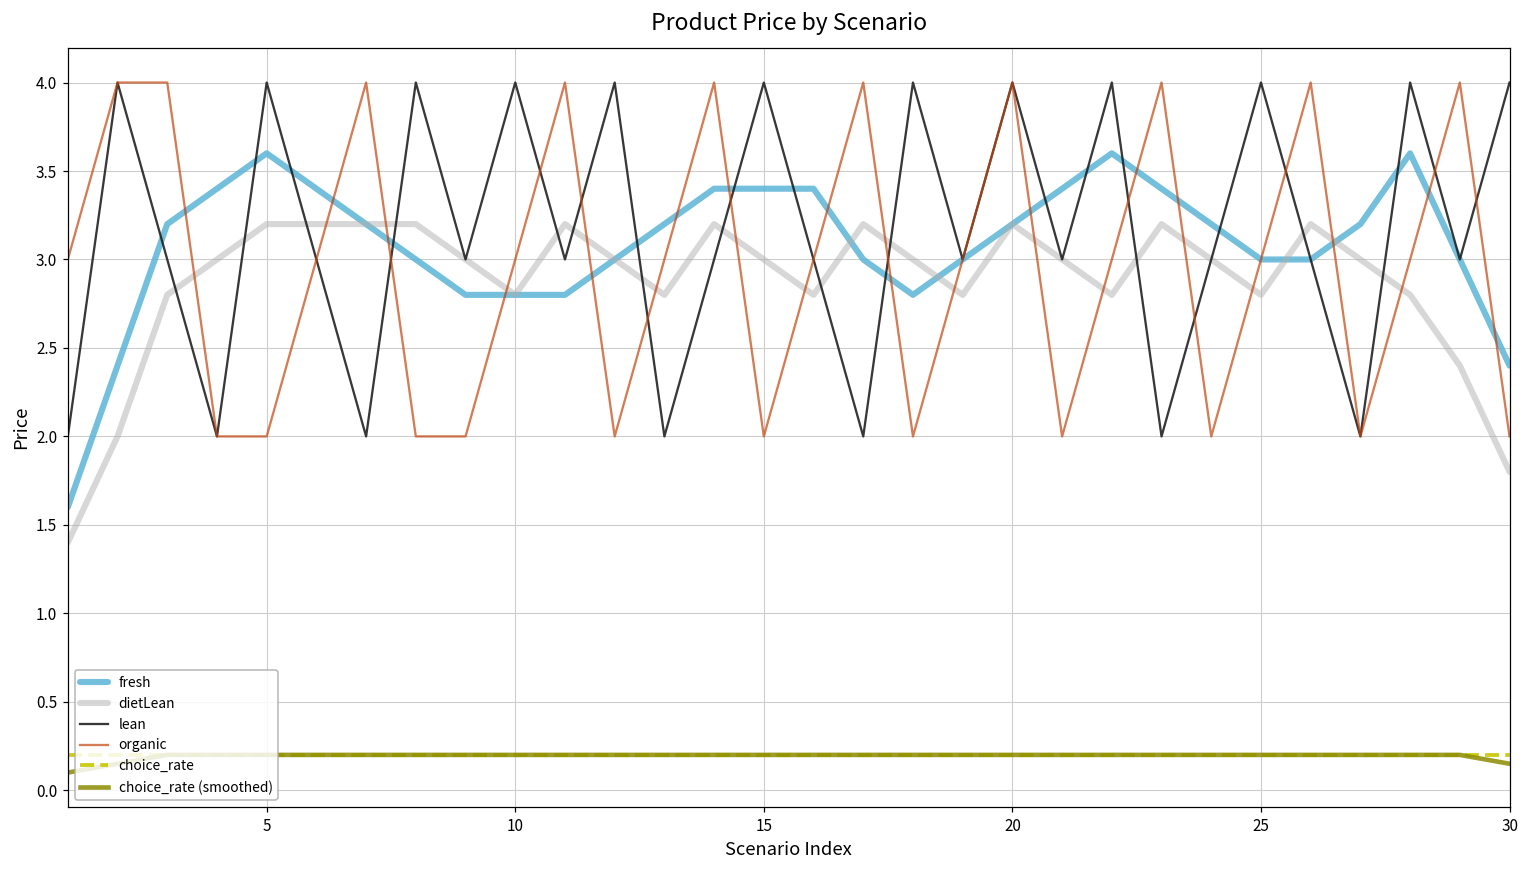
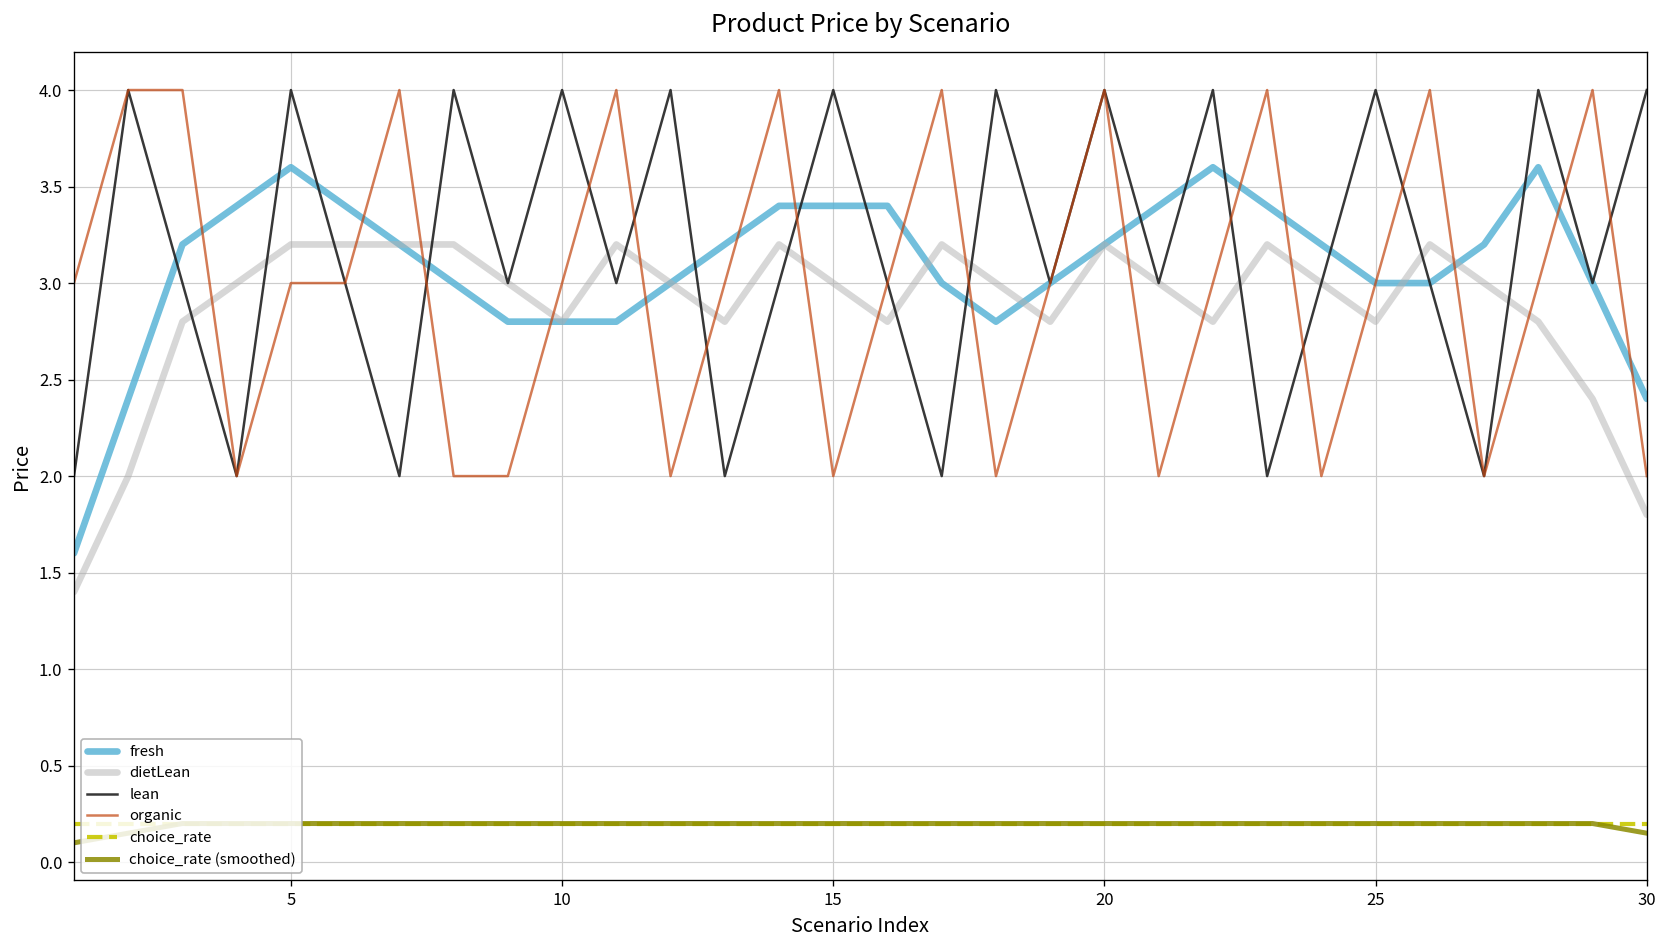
  {
    "fresh": {
      "5": 3.60,
      "15": 3.40,
      "30": 2.40
    },
    "dietLean": {
      "5": 3.20,
      "15": 3,
      "25": 2.80,
      "30": 1.80
    },
    "lean": {
      "5": 4,
      "10": 4,
      "15": 4,
      "25": 4,
      "30": 4
    },
    "organic": {
-     "5": 2,
+     "5": 3,
      "10": 3,
      "15": 2,
      "30": 2
    },
    "choice_rate": {
      "30": 0.20
    },
    "choice_rate (smoothed)": {
      "30": 0.15
    }
  }
